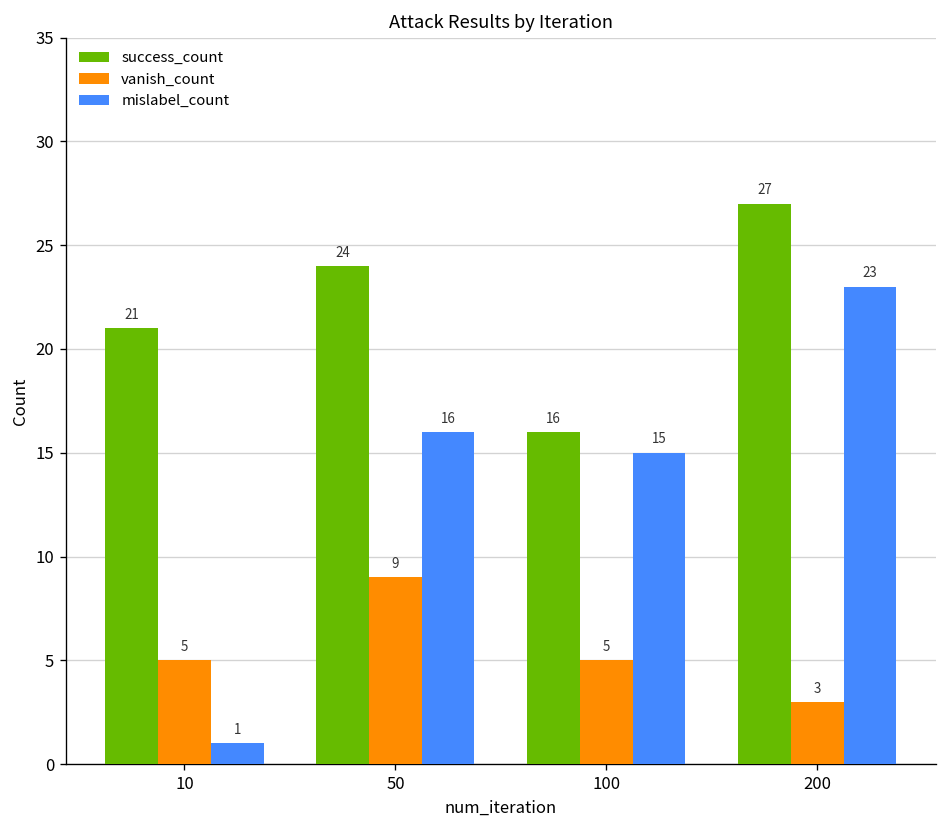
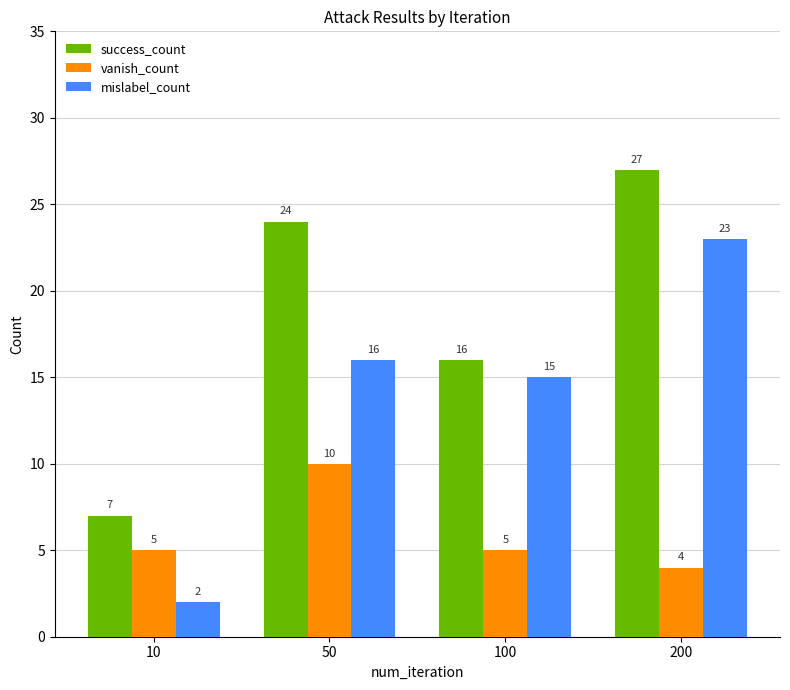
  {
    "success_count": {
-     "10": 21,
+     "10": 7,
      "50": 24,
      "100": 16,
      "200": 27
    },
    "vanish_count": {
      "10": 5,
-     "50": 9,
+     "50": 10,
      "100": 5,
-     "200": 3
+     "200": 4
    },
    "mislabel_count": {
-     "10": 1,
+     "10": 2,
      "50": 16,
      "100": 15,
      "200": 23
    }
  }
